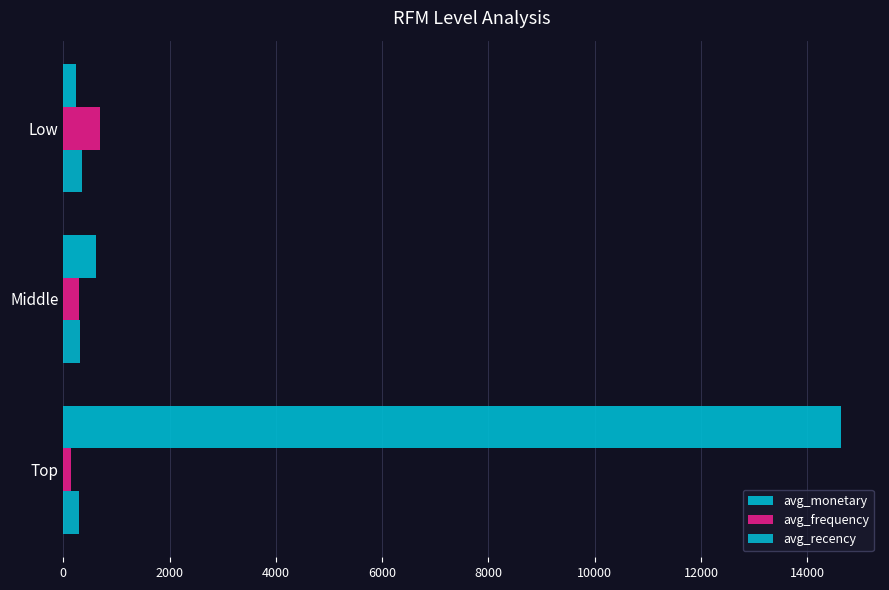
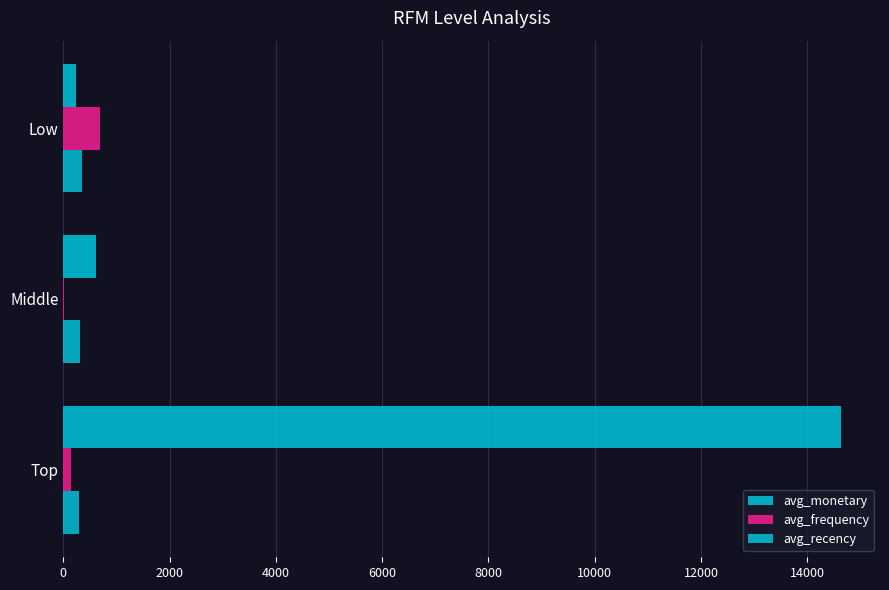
  {
    "avg_frequency": {
      "Low": 700,
-     "Middle": 300,
+     "Middle": 0,
      "Top": 100
    }
  }
